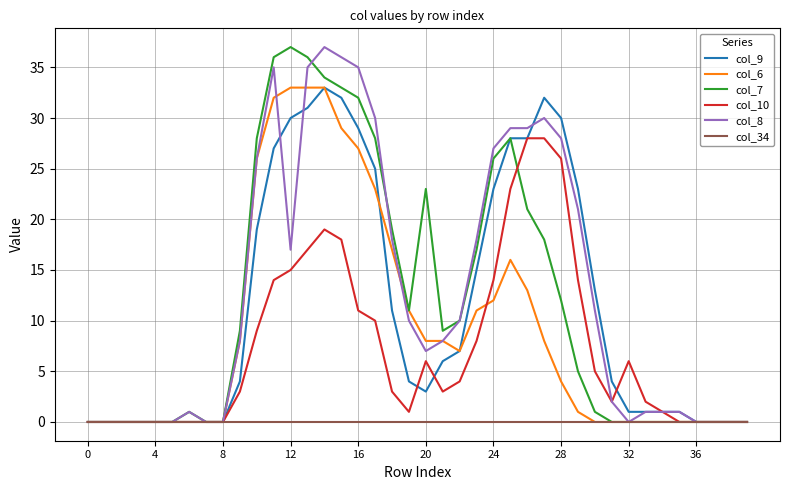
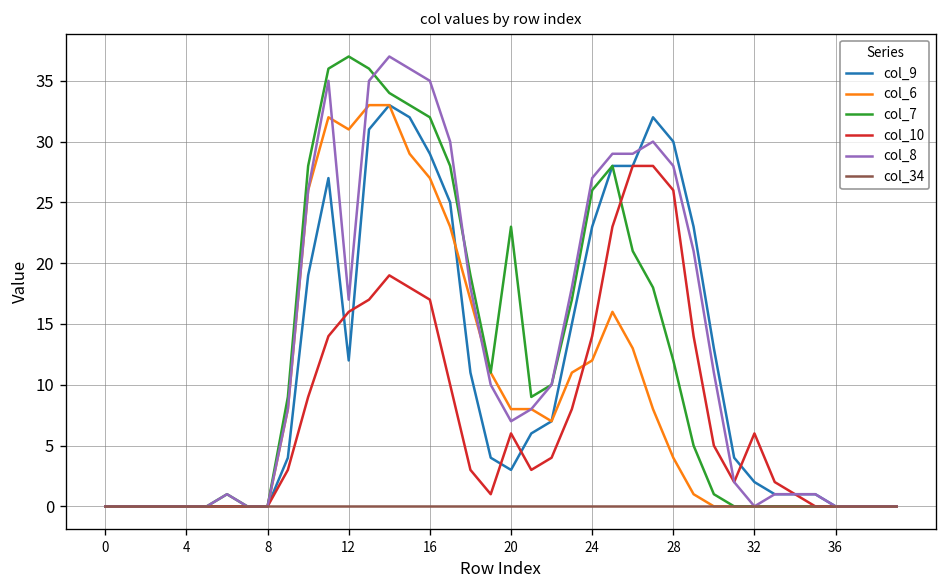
  {
    "col_9": {
-     "12": 30,
+     "12": 12,
      "16": 29,
      "20": 3,
      "24": 23,
      "28": 30,
-     "32": 1
+     "32": 2
    },
    "col_6": {
-     "12": 33,
+     "12": 31,
      "16": 27,
      "20": 8,
      "24": 12,
      "28": 4
    },
    "col_7": {
      "12": 37,
      "16": 32,
      "20": 23,
      "24": 26,
      "28": 12
    },
    "col_10": {
-     "12": 15,
-     "16": 11,
+     "12": 16,
+     "16": 17,
      "20": 6,
      "24": 14,
      "28": 26,
      "32": 6
    },
    "col_8": {
      "12": 17,
      "16": 35,
      "20": 7,
      "24": 27,
      "28": 28
    },
    "col_34": {
      "12": 0,
      "16": 0,
      "20": 0,
      "24": 0,
      "28": 0
    }
  }
